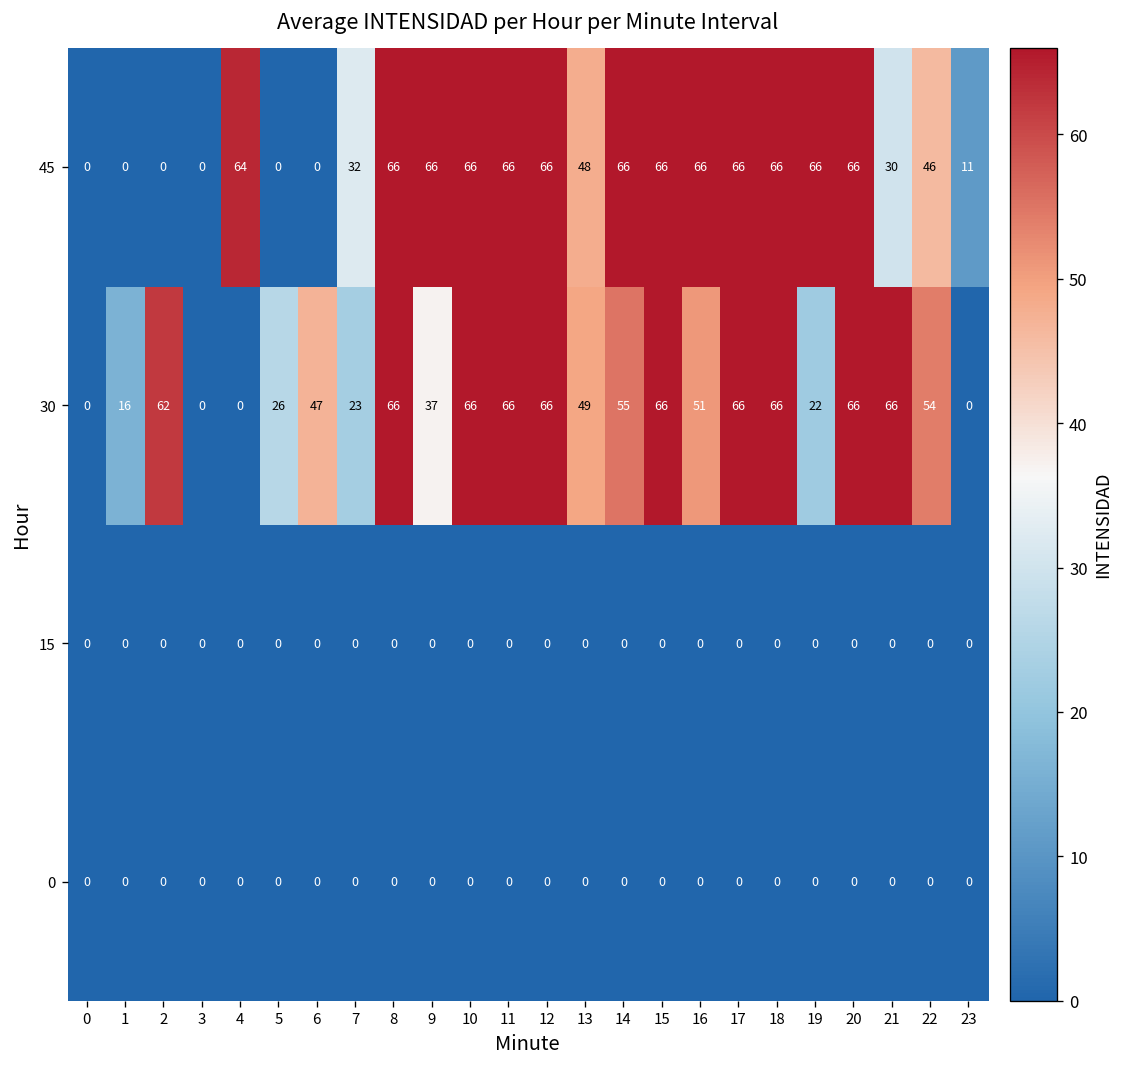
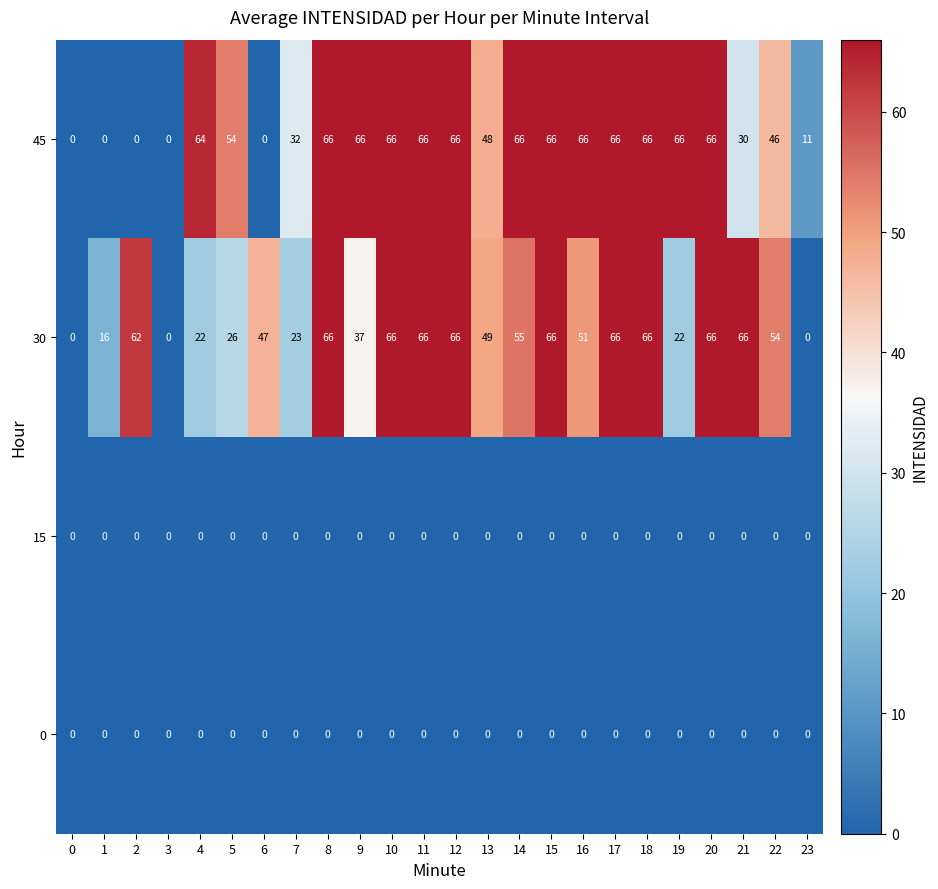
  {
    "45": {
      "0": 0,
      "1": 0,
      "2": 0,
      "3": 0,
      "4": 64,
-     "5": 0,
+     "5": 54,
      "6": 0,
      "7": 32,
      "8": 66,
      "9": 66,
      "10": 66,
      "11": 66,
      "12": 66,
      "13": 48,
      "14": 66,
      "15": 66,
      "16": 66,
      "17": 66,
      "18": 66,
      "19": 66,
      "20": 66,
      "21": 30,
      "22": 46,
      "23": 11
    },
    "30": {
      "0": 0,
      "1": 16,
      "2": 62,
      "3": 0,
-     "4": 0,
+     "4": 22,
      "5": 26,
      "6": 47,
      "7": 23,
      "8": 66,
      "9": 37,
      "10": 66,
      "11": 66,
      "12": 66,
      "13": 49,
      "14": 55,
      "15": 66,
      "16": 51,
      "17": 66,
      "18": 66,
      "19": 22,
      "20": 66,
      "21": 66,
      "22": 54,
      "23": 0
    },
    "15": {
      "0": 0,
      "1": 0,
      "2": 0,
      "3": 0,
      "4": 0,
      "5": 0,
      "6": 0,
      "7": 0,
      "8": 0,
      "9": 0,
      "10": 0,
      "11": 0,
      "12": 0,
      "13": 0,
      "14": 0,
      "15": 0,
      "16": 0,
      "17": 0,
      "18": 0,
      "19": 0,
      "20": 0,
      "21": 0,
      "22": 0,
      "23": 0
    },
    "0": {
      "0": 0,
      "1": 0,
      "2": 0,
      "3": 0,
      "4": 0,
      "5": 0,
      "6": 0,
      "7": 0,
      "8": 0,
      "9": 0,
      "10": 0,
      "11": 0,
      "12": 0,
      "13": 0,
      "14": 0,
      "15": 0,
      "16": 0,
      "17": 0,
      "18": 0,
      "19": 0,
      "20": 0,
      "21": 0,
      "22": 0,
      "23": 0
    }
  }
